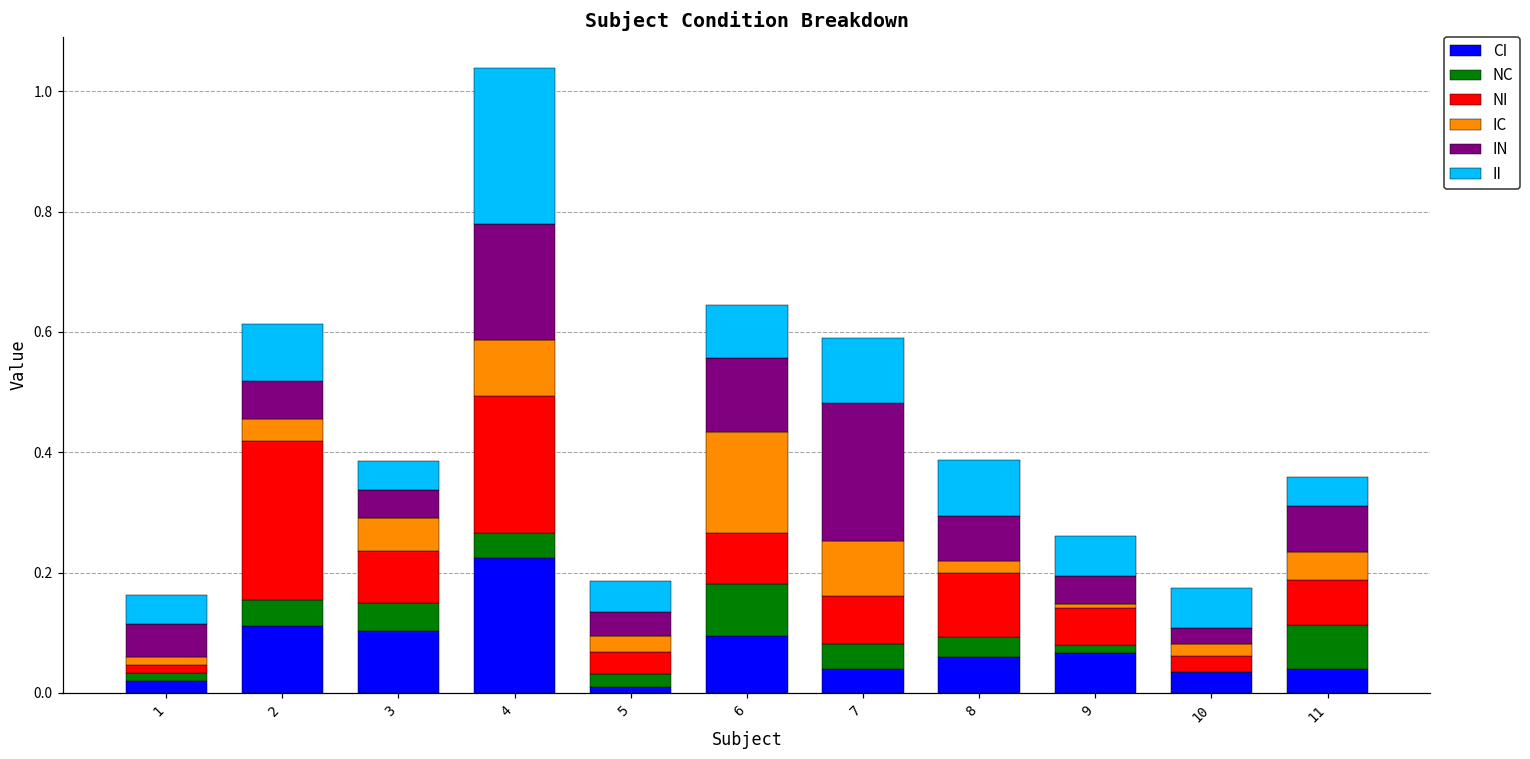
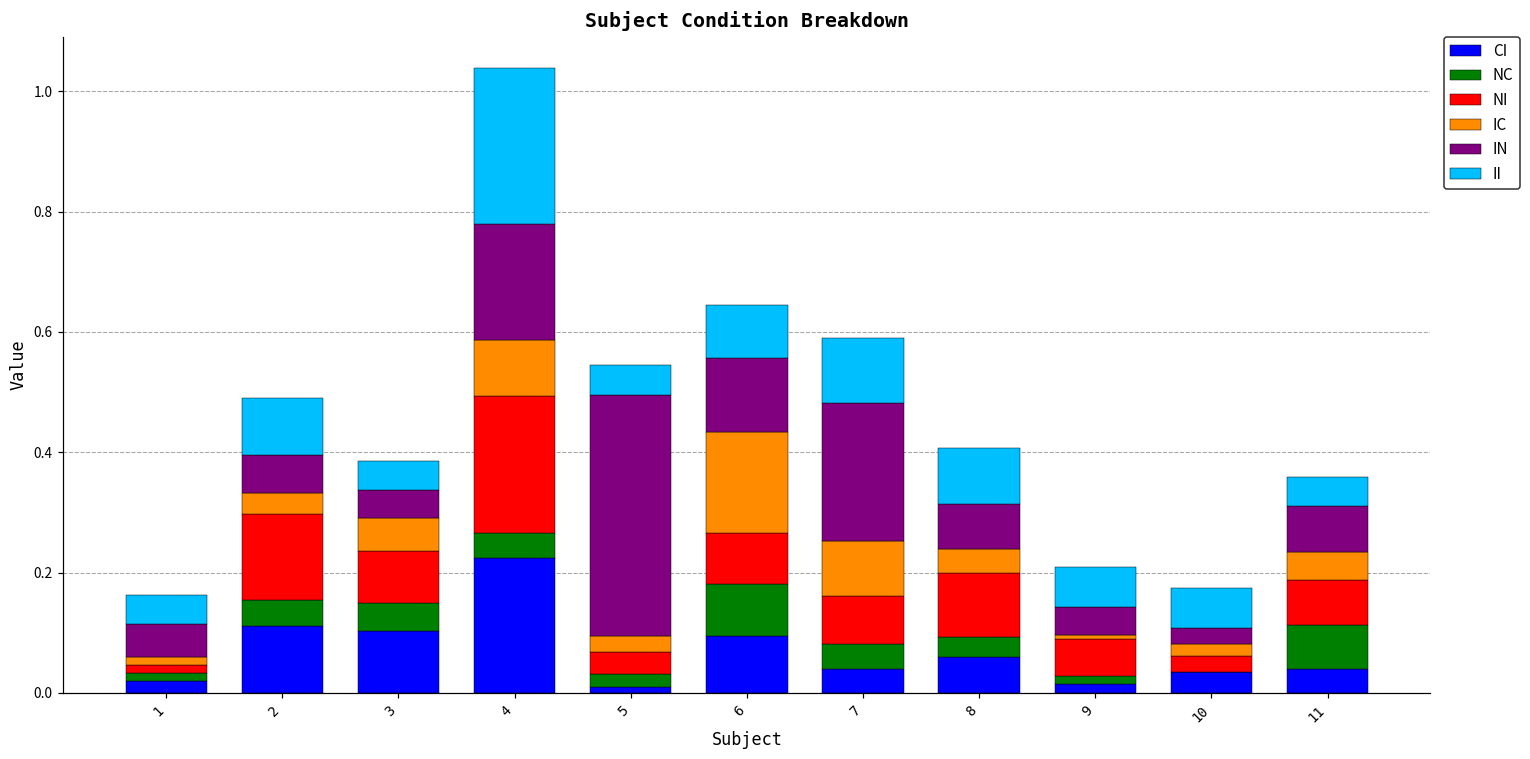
  {
    "CI": {
      "1": 0.02,
      "2": 0.11,
      "3": 0.10,
      "4": 0.22,
      "5": 0.01,
      "6": 0.09,
      "7": 0.04,
      "8": 0.06,
-     "9": 0.07,
+     "9": 0.02,
      "10": 0.03,
      "11": 0.04
    },
    "NC": {
      "1": 0.01,
      "2": 0.04,
      "3": 0.05,
      "4": 0.04,
      "5": 0.02,
      "6": 0.09,
      "7": 0.04,
      "8": 0.03,
      "9": 0.01,
      "10": 0.00,
      "11": 0.07
    },
    "NI": {
      "1": 0.01,
-     "2": 0.27,
+     "2": 0.14,
      "3": 0.09,
      "4": 0.23,
      "5": 0.04,
      "6": 0.08,
      "7": 0.08,
      "8": 0.11,
      "9": 0.06,
      "10": 0.03,
      "11": 0.07
    },
    "IC": {
      "1": 0.01,
      "2": 0.04,
      "3": 0.05,
      "4": 0.09,
      "5": 0.03,
      "6": 0.17,
      "7": 0.09,
-     "8": 0.02,
+     "8": 0.04,
      "9": 0.01,
      "10": 0.02,
      "11": 0.05
    },
    "IN": {
      "1": 0.05,
      "2": 0.06,
      "3": 0.05,
      "4": 0.19,
-     "5": 0.04,
+     "5": 0.40,
      "6": 0.12,
      "7": 0.23,
      "8": 0.07,
      "9": 0.05,
      "10": 0.03,
      "11": 0.08
    },
    "II": {
      "1": 0.05,
      "2": 0.09,
      "3": 0.05,
      "4": 0.26,
      "5": 0.05,
      "6": 0.09,
      "7": 0.11,
      "8": 0.09,
      "9": 0.07,
      "10": 0.07,
      "11": 0.05
    }
  }
